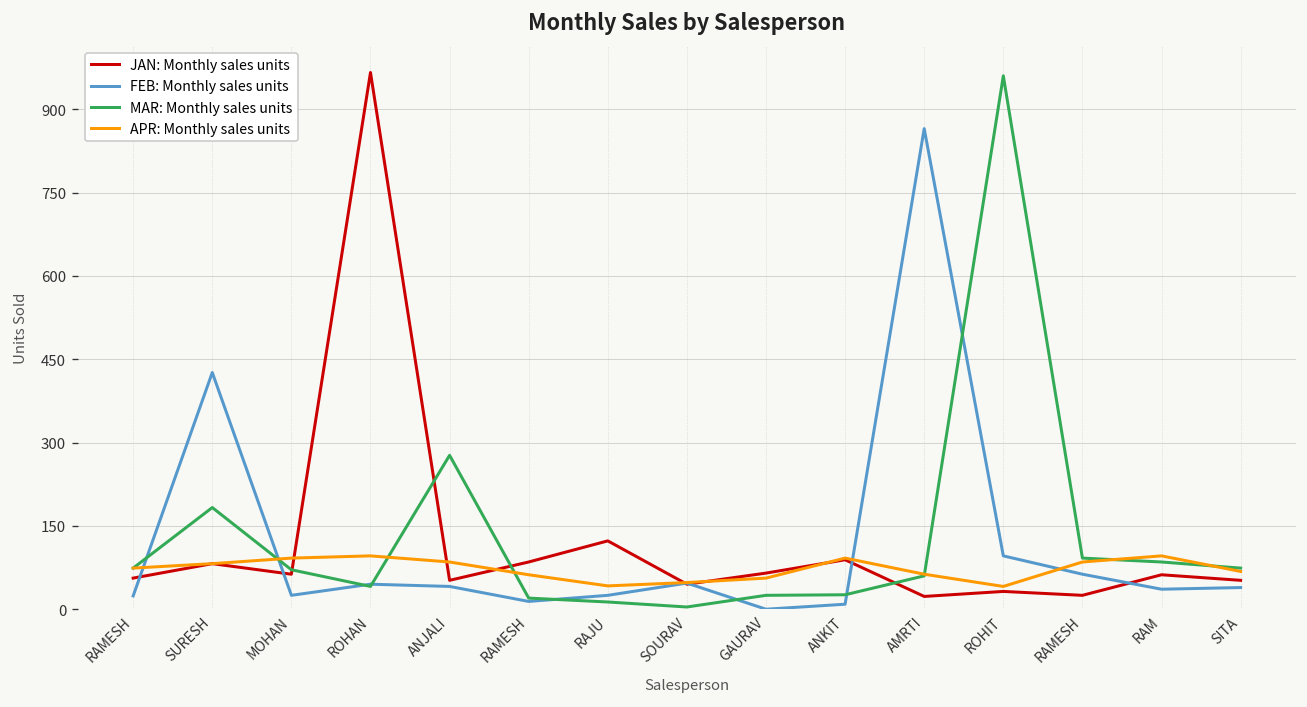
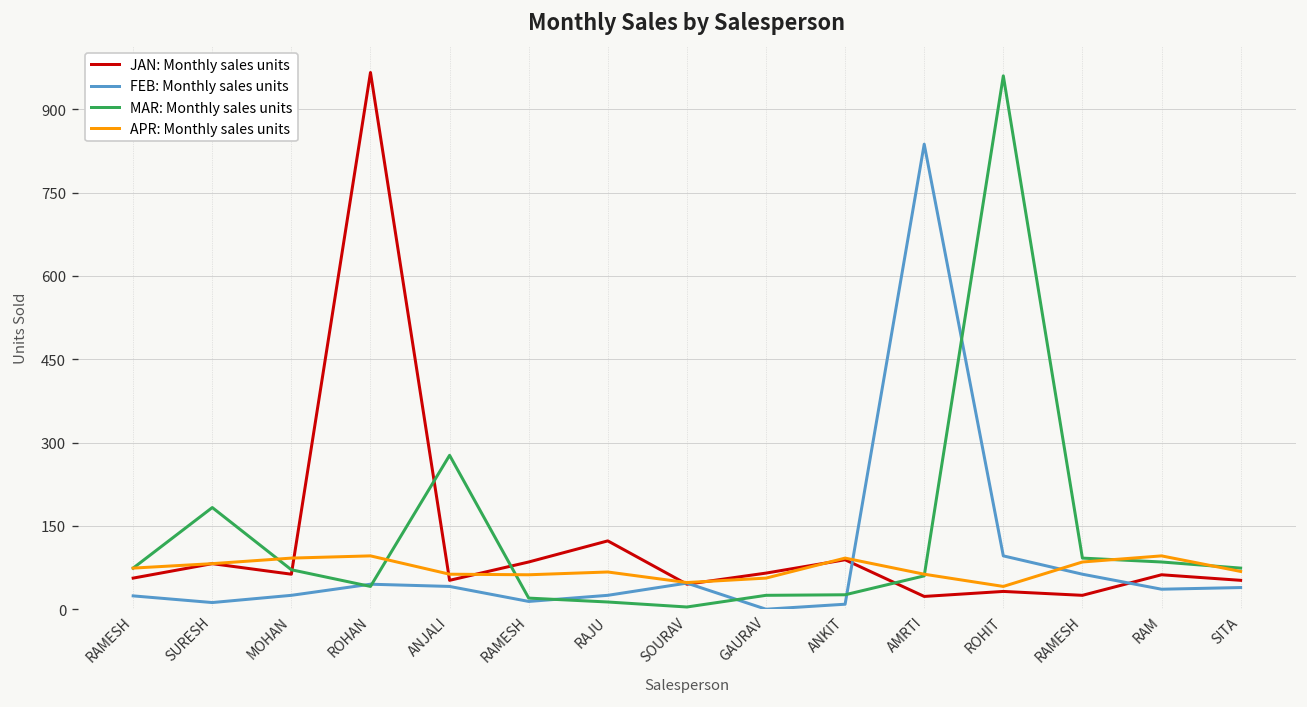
  {
    "JAN: Monthly sales units": {
      "MOHAN": 60,
      "ROHAN": 970,
      "ANJALI": 50,
      "RAJU": 120,
      "GAURAV": 70,
      "AMRTI": 20,
      "ROHIT": 30,
      "RAM": 60,
      "SITA": 50
    },
    "FEB: Monthly sales units": {
-     "SURESH": 430,
+     "SURESH": 10,
      "MOHAN": 30,
      "ANJALI": 40,
      "RAJU": 30,
      "GAURAV": 0,
      "ANKIT": 10,
-     "AMRTI": 870,
+     "AMRTI": 840,
      "ROHIT": 100,
      "RAM": 40,
      "SITA": 40
    },
    "MAR: Monthly sales units": {
      "SURESH": 180,
      "MOHAN": 70,
      "ANJALI": 280,
      "RAJU": 10,
      "SOURAV": 0,
      "GAURAV": 30,
      "ANKIT": 30,
      "ROHIT": 960,
      "RAM": 90,
      "SITA": 70
    },
    "APR: Monthly sales units": {
      "MOHAN": 90,
      "ROHAN": 100,
-     "ANJALI": 90,
-     "RAJU": 40,
+     "ANJALI": 60,
+     "RAJU": 70,
      "GAURAV": 60,
      "ROHIT": 40,
      "RAM": 100,
      "SITA": 70
    }
  }
